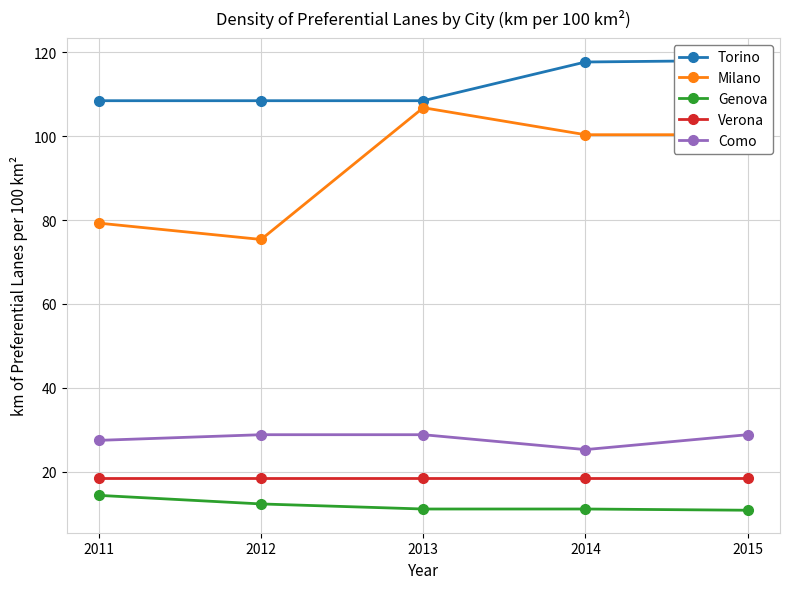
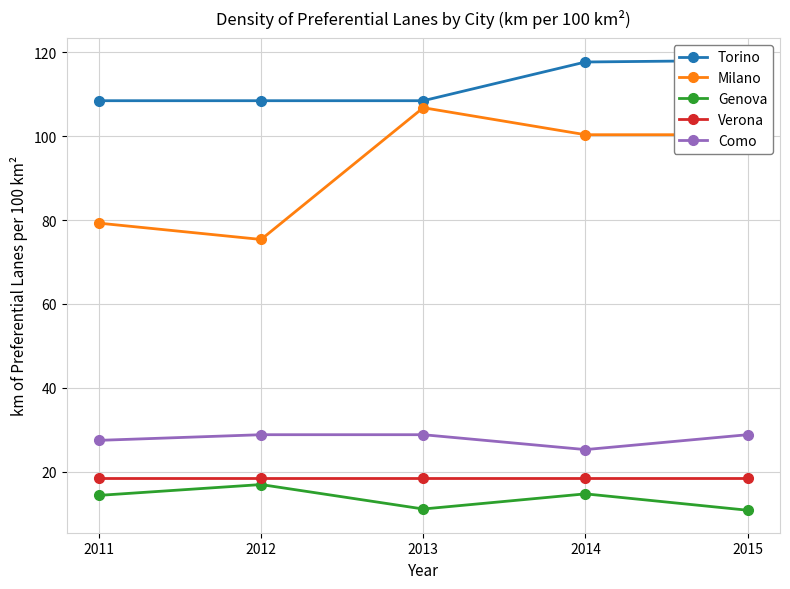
  {
    "Torino": {
      "2011": 108,
      "2012": 108,
      "2013": 108,
      "2014": 118
    },
    "Milano": {
      "2011": 79,
      "2012": 75,
      "2013": 107,
      "2014": 100
    },
    "Genova": {
      "2011": 14,
-     "2012": 12,
+     "2012": 17,
      "2013": 11,
-     "2014": 11,
+     "2014": 15,
      "2015": 11
    },
    "Verona": {
      "2011": 18,
      "2012": 18,
      "2013": 18,
      "2014": 18,
      "2015": 18
    },
    "Como": {
      "2011": 27,
      "2012": 29,
      "2013": 29,
      "2014": 25,
      "2015": 29
    }
  }
